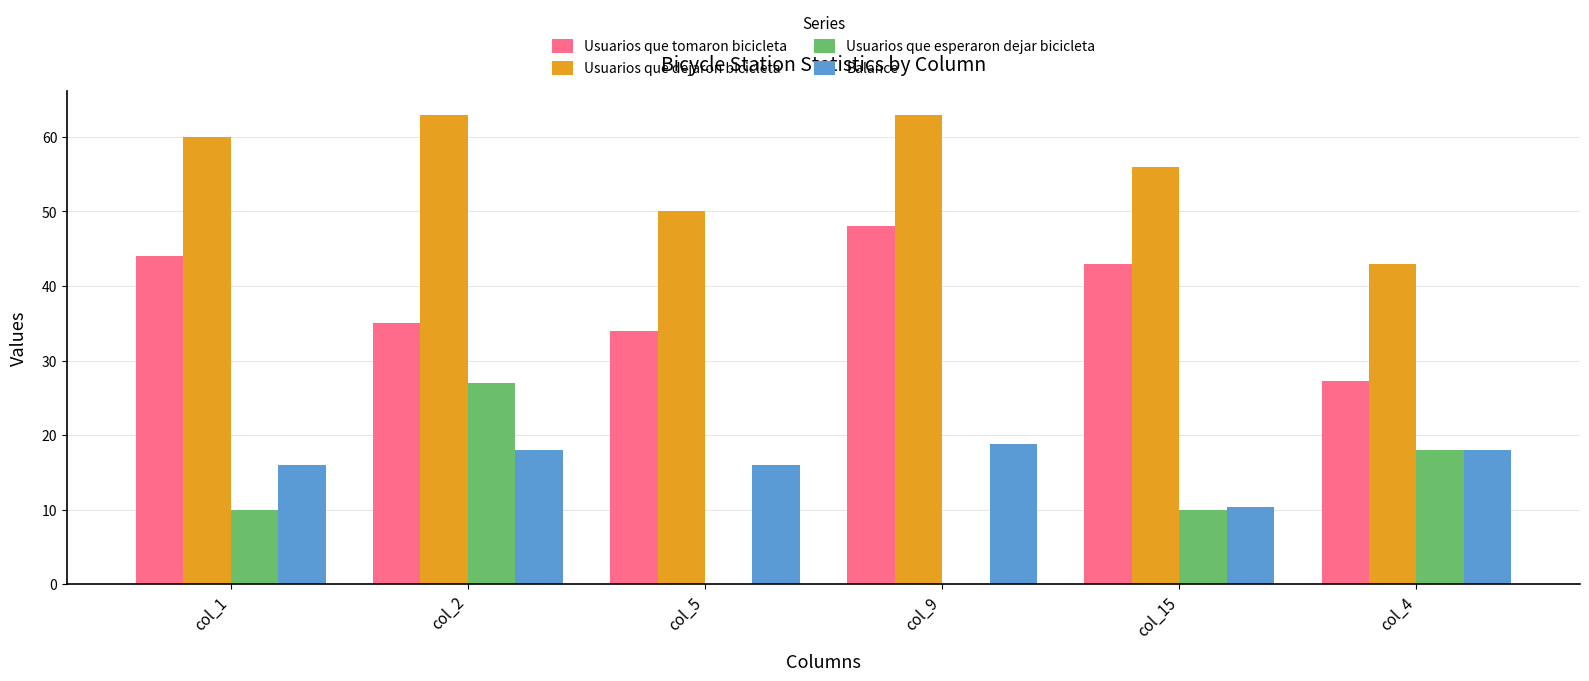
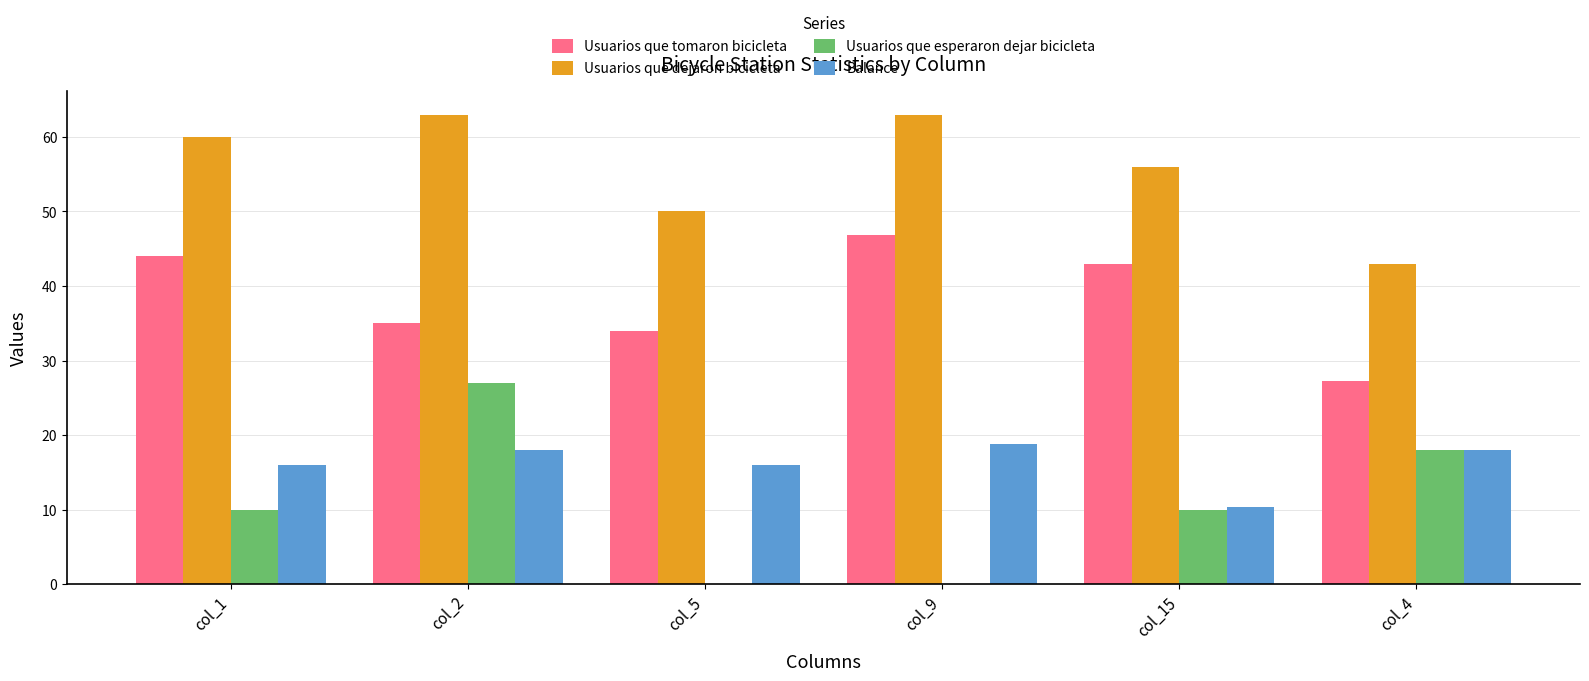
  {
    "Usuarios que tomaron bicicleta": {
      "col_1": 44,
      "col_2": 35,
      "col_5": 34,
-     "col_9": 48,
+     "col_9": 47,
      "col_15": 43,
      "col_4": 27
    },
    "Usuarios que dejaron bicicleta": {
      "col_1": 60,
      "col_2": 63,
      "col_5": 50,
      "col_9": 63,
      "col_15": 56,
      "col_4": 43
    },
    "Usuarios que esperaron dejar bicicleta": {
      "col_1": 10,
      "col_2": 27,
      "col_5": 0,
      "col_9": 0,
      "col_15": 10,
      "col_4": 18
    },
    "Balance": {
      "col_1": 16,
      "col_2": 18,
      "col_5": 16,
      "col_9": 19,
      "col_15": 10,
      "col_4": 18
    }
  }
